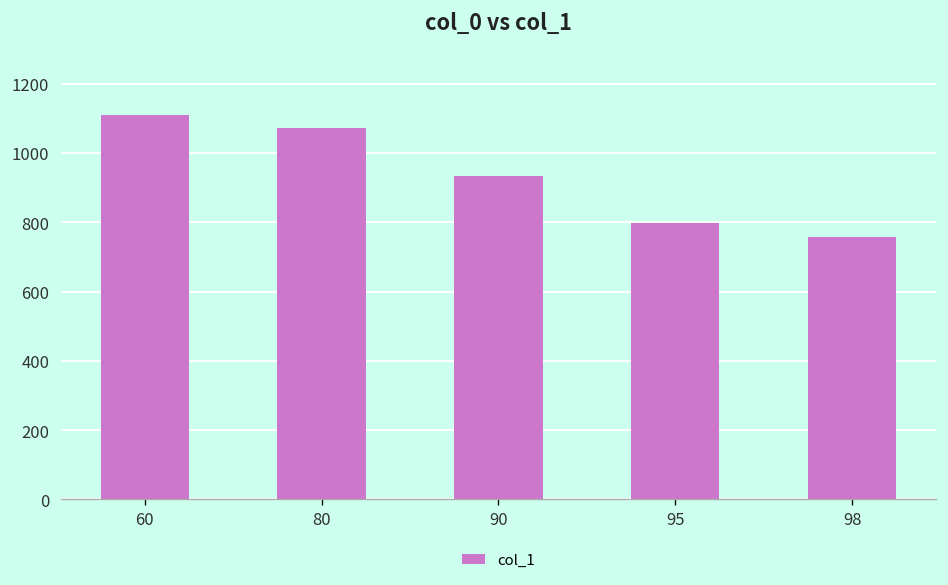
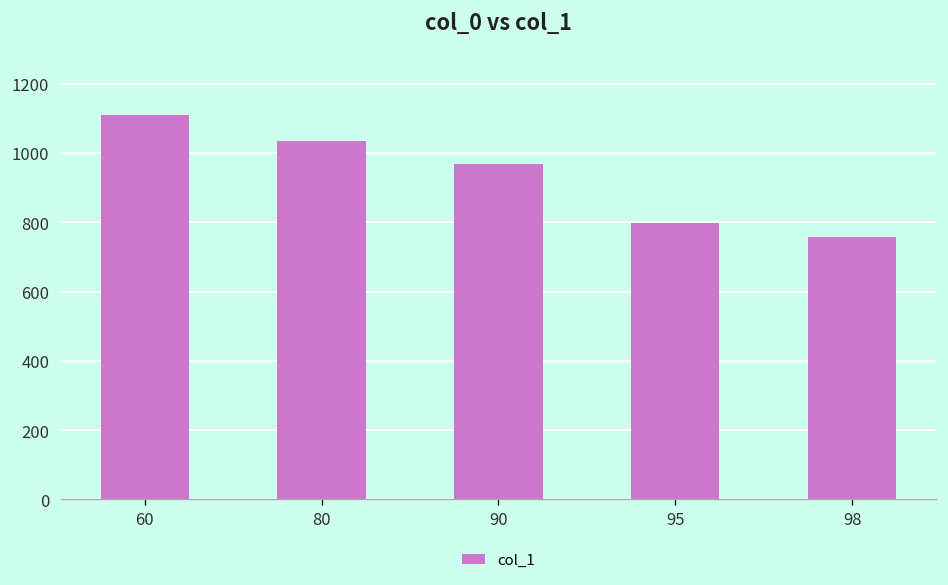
  {
    "60": 1110,
-   "80": 1070,
-   "90": 930,
+   "80": 1030,
+   "90": 970,
    "95": 800,
    "98": 760
  }
